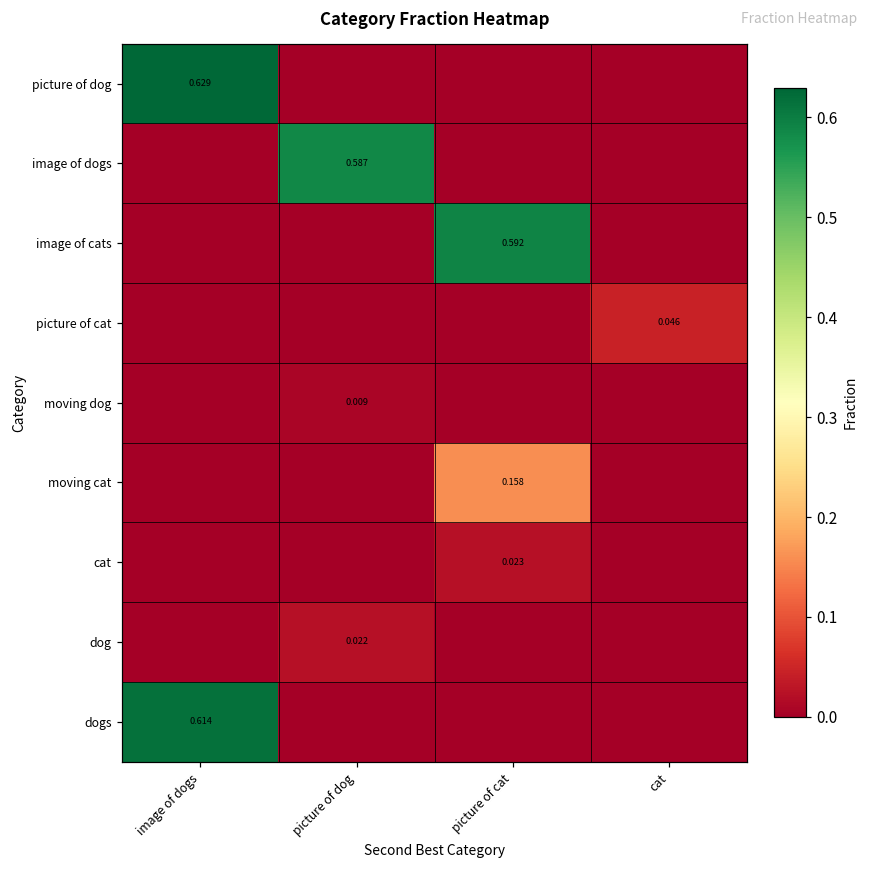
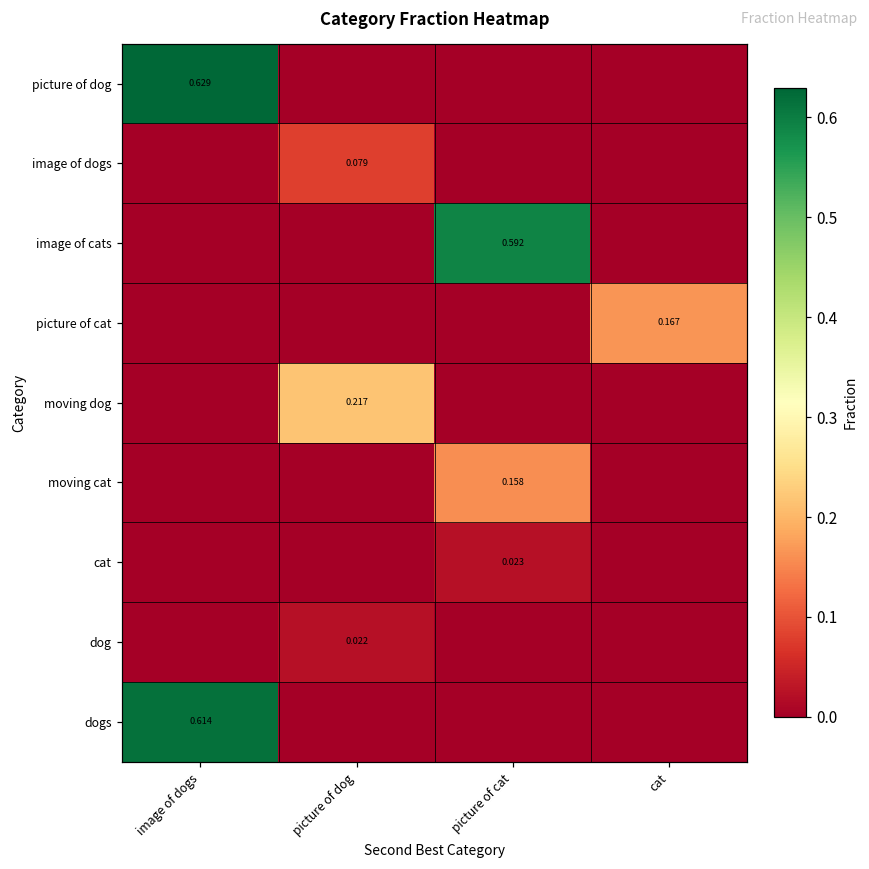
  {
    "picture of dog": {
      "image of dogs": 0.629
    },
    "image of dogs": {
-     "picture of dog": 0.587
+     "picture of dog": 0.079
    },
    "image of cats": {
      "picture of cat": 0.592
    },
    "picture of cat": {
-     "cat": 0.046
+     "cat": 0.167
    },
    "moving dog": {
-     "picture of dog": 0.009
+     "picture of dog": 0.217
    },
    "moving cat": {
      "picture of cat": 0.158
    },
    "cat": {
      "picture of cat": 0.023
    },
    "dog": {
      "picture of dog": 0.022
    },
    "dogs": {
      "image of dogs": 0.614
    }
  }
